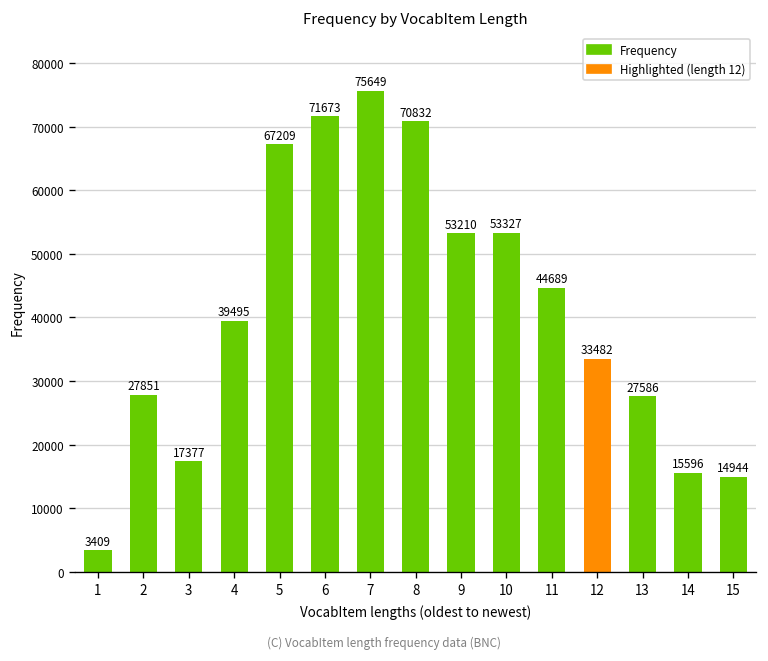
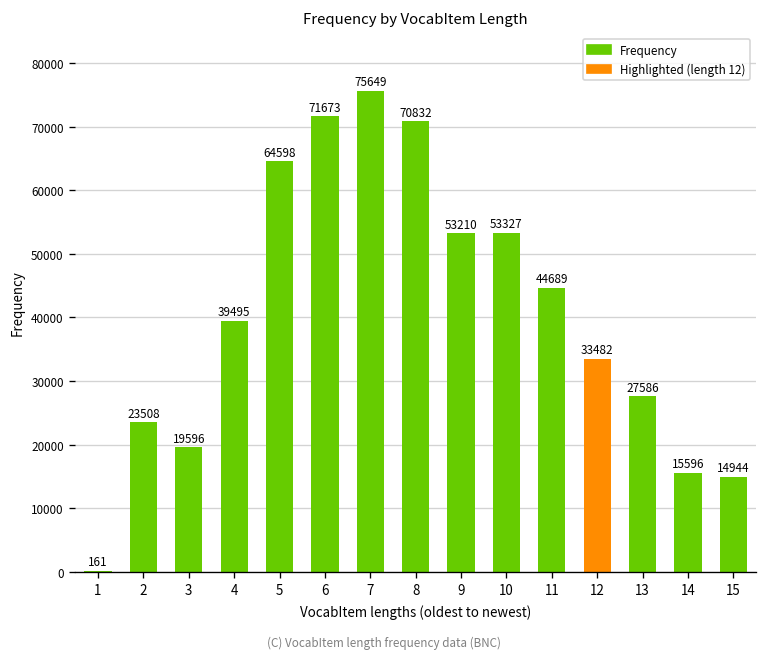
  {
-   "1": 3409,
-   "2": 27851,
-   "3": 17377,
+   "1": 161,
+   "2": 23508,
+   "3": 19596,
    "4": 39495,
-   "5": 67209,
+   "5": 64598,
    "6": 71673,
    "7": 75649,
    "8": 70832,
    "9": 53210,
    "10": 53327,
    "11": 44689,
    "12": 33482,
    "13": 27586,
    "14": 15596,
    "15": 14944
  }
